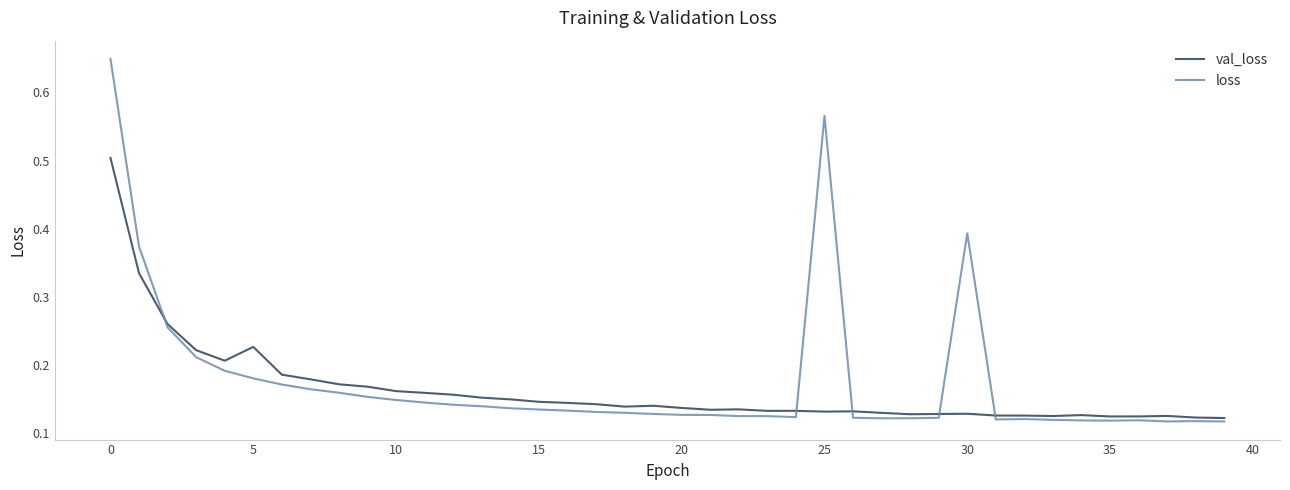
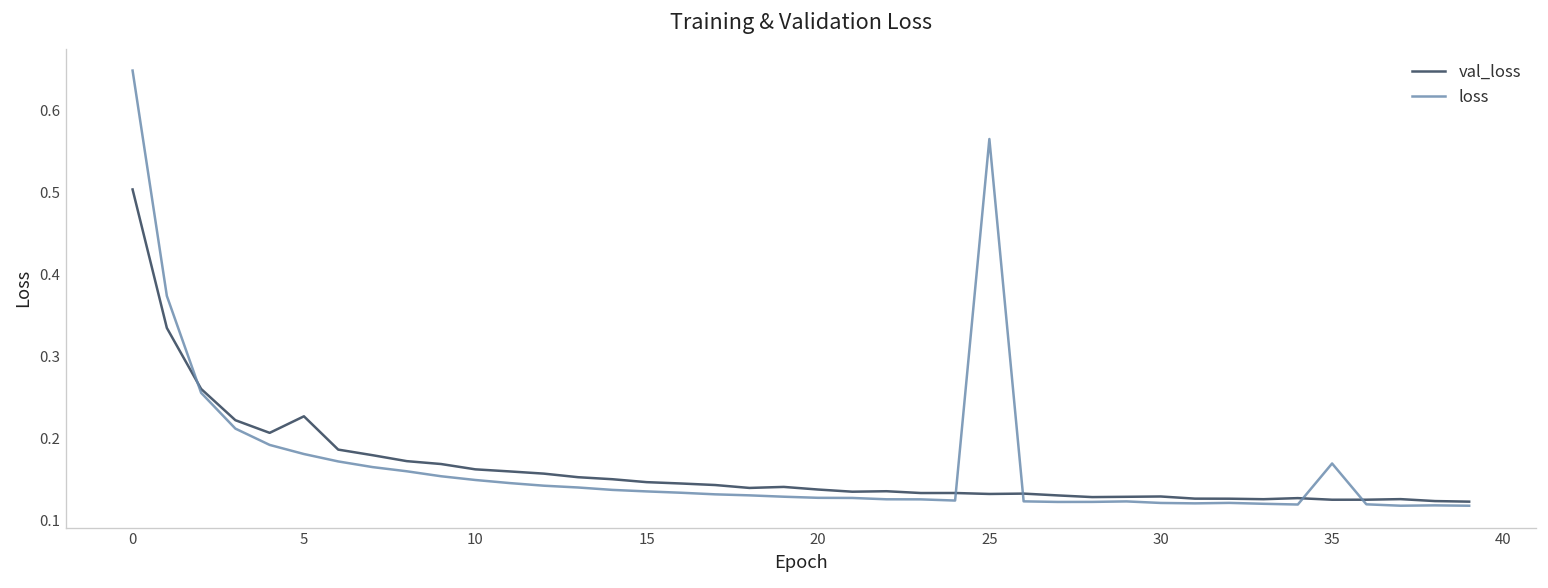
  {
    "val_loss": {
      "0": 0.50,
      "5": 0.23,
      "10": 0.16,
      "15": 0.15,
      "20": 0.14,
      "25": 0.13,
      "30": 0.13,
      "35": 0.12
    },
    "loss": {
      "0": 0.65,
      "5": 0.18,
      "10": 0.15,
      "15": 0.14,
      "20": 0.13,
      "25": 0.57,
-     "30": 0.39,
-     "35": 0.12
+     "30": 0.12,
+     "35": 0.17
    }
  }
